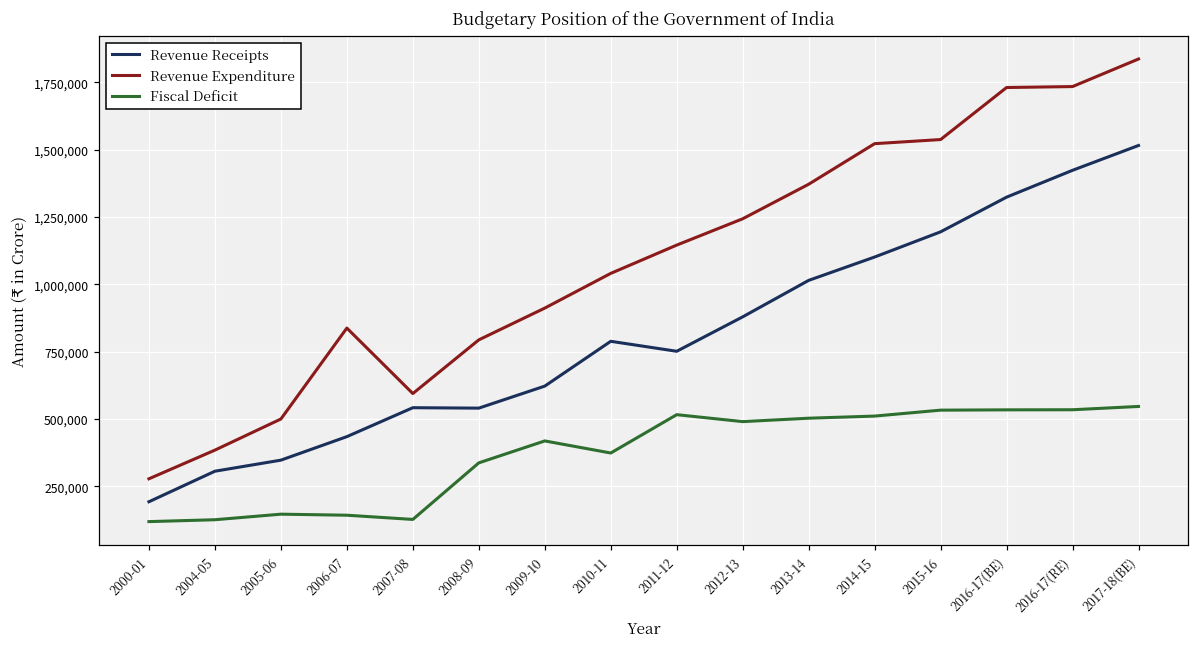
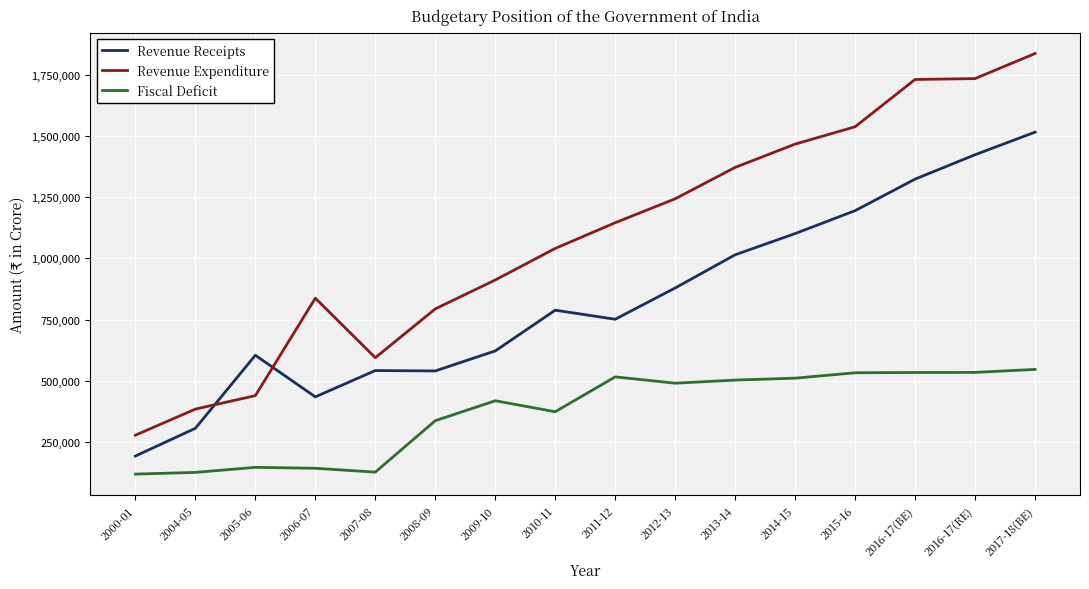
  {
    "Revenue Receipts": {
      "2000-01": "190,000",
      "2004-05": "310,000",
-     "2005-06": "350,000",
+     "2005-06": "600,000",
      "2006-07": "430,000",
      "2007-08": "540,000",
      "2008-09": "540,000",
      "2009-10": "620,000",
      "2010-11": "790,000",
      "2011-12": "750,000",
      "2012-13": "880,000",
      "2013-14": "1,010,000",
      "2014-15": "1,100,000",
      "2015-16": "1,200,000",
      "2016-17(BE)": "1,320,000",
      "2016-17(RE)": "1,420,000",
      "2017-18(BE)": "1,520,000"
    },
    "Revenue Expenditure": {
      "2000-01": "280,000",
      "2004-05": "380,000",
-     "2005-06": "500,000",
+     "2005-06": "440,000",
      "2006-07": "840,000",
      "2007-08": "590,000",
      "2008-09": "790,000",
      "2009-10": "910,000",
      "2010-11": "1,040,000",
      "2011-12": "1,150,000",
      "2012-13": "1,240,000",
      "2013-14": "1,370,000",
-     "2014-15": "1,520,000",
+     "2014-15": "1,470,000",
      "2015-16": "1,540,000",
      "2016-17(BE)": "1,730,000",
      "2016-17(RE)": "1,730,000",
      "2017-18(BE)": "1,840,000"
    },
    "Fiscal Deficit": {
      "2000-01": "120,000",
      "2004-05": "130,000",
      "2005-06": "150,000",
      "2006-07": "140,000",
      "2007-08": "130,000",
      "2008-09": "340,000",
      "2009-10": "420,000",
      "2010-11": "370,000",
      "2011-12": "520,000",
      "2012-13": "490,000",
      "2013-14": "500,000",
      "2014-15": "510,000",
      "2015-16": "530,000",
      "2016-17(BE)": "530,000",
      "2016-17(RE)": "530,000",
      "2017-18(BE)": "550,000"
    }
  }
